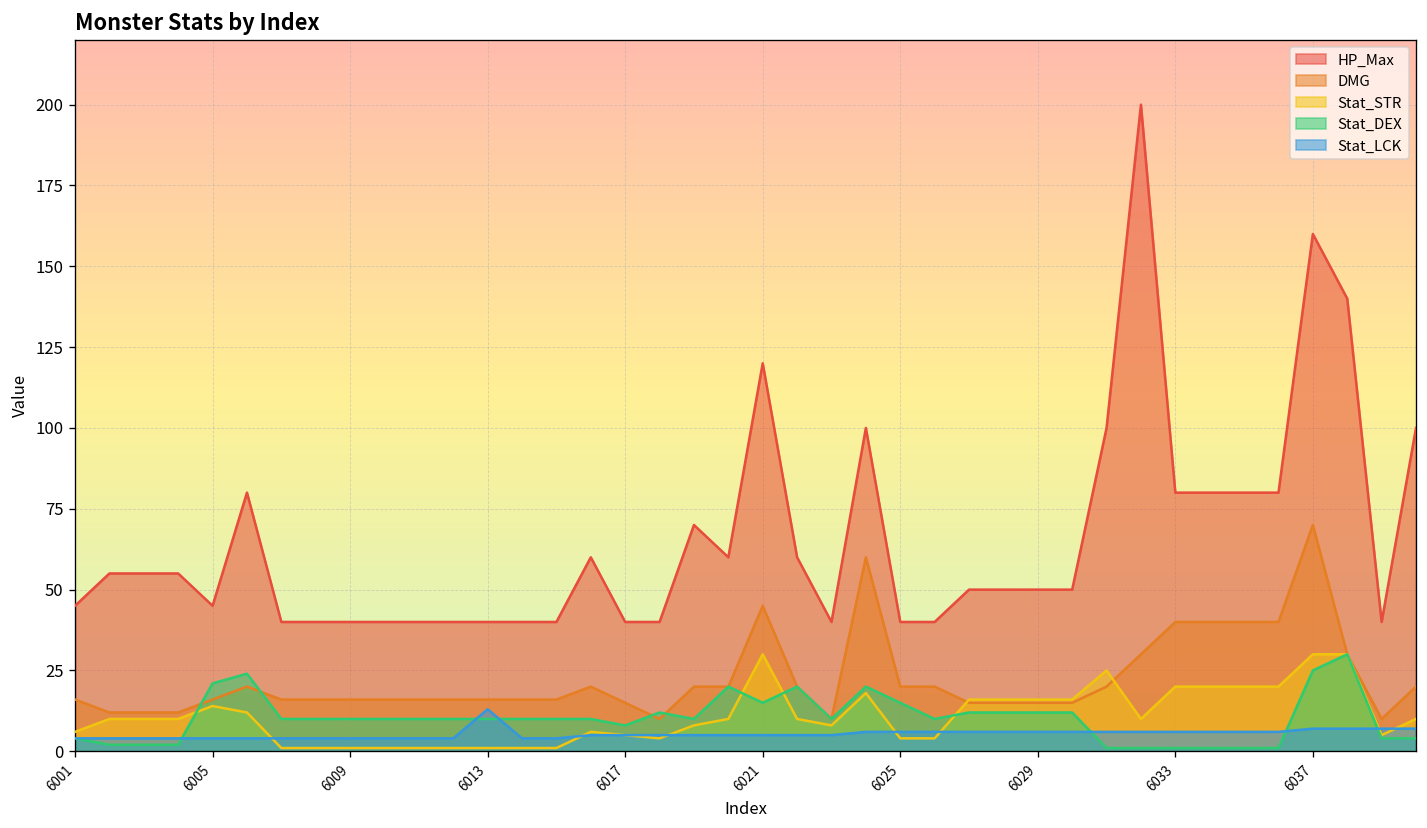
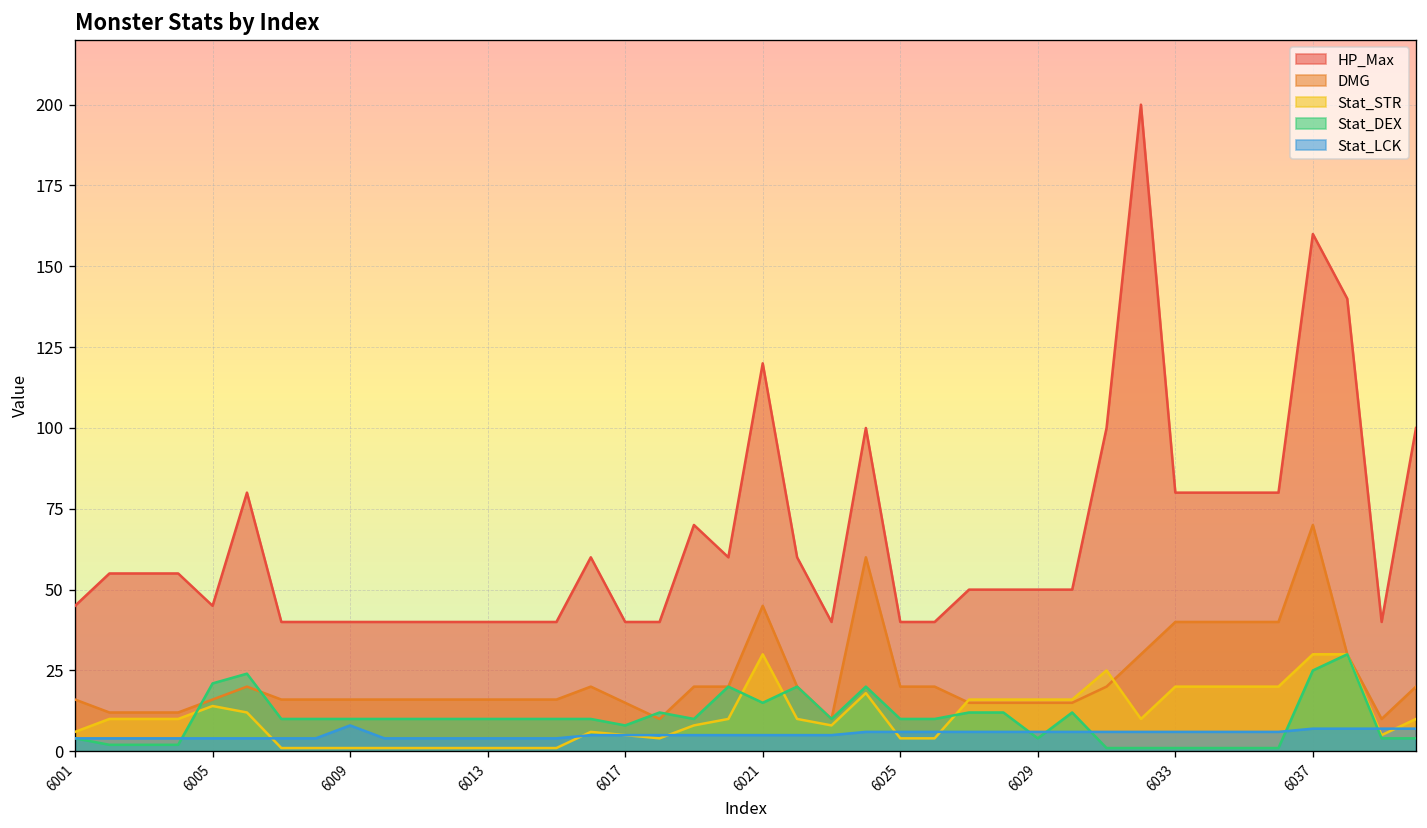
  {
    "Stat_STR": {
      "6001": 6,
      "6005": 14,
      "6009": 1,
      "6013": 1,
      "6021": 30,
      "6025": 4,
      "6029": 16,
      "6033": 20,
      "6037": 30
    },
    "Stat_DEX": {
      "6005": 21,
      "6009": 10,
      "6013": 10,
      "6017": 8,
      "6021": 15,
-     "6025": 15,
-     "6029": 12,
+     "6025": 10,
+     "6029": 4,
      "6033": 1,
      "6037": 25
    },
    "Stat_LCK": {
      "6005": 4,
-     "6009": 4,
-     "6013": 13,
+     "6009": 8,
+     "6013": 4,
      "6021": 5,
      "6025": 6,
      "6029": 6,
      "6033": 6,
      "6037": 7
    }
  }
